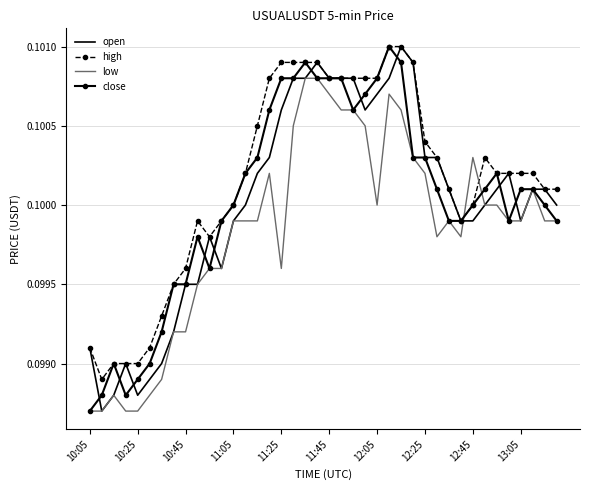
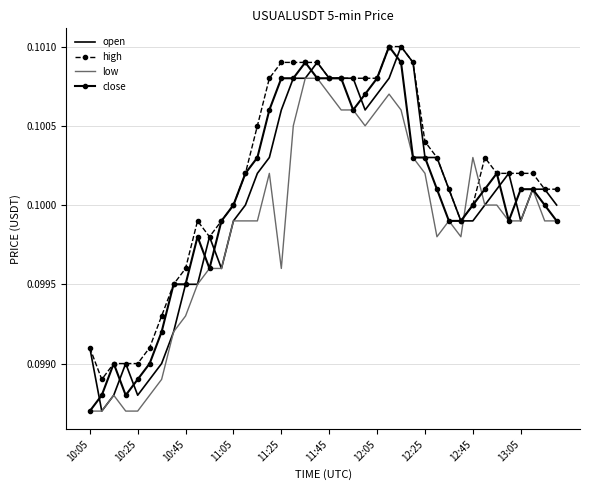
  {
    "low": {
      "10:25": 0.0987,
-     "10:45": 0.0992,
+     "10:45": 0.0993,
      "11:25": 0.0996,
      "11:45": 0.1007,
-     "12:05": 0.1000,
+     "12:05": 0.1006,
      "12:25": 0.1002,
      "12:45": 0.1003
    }
  }
